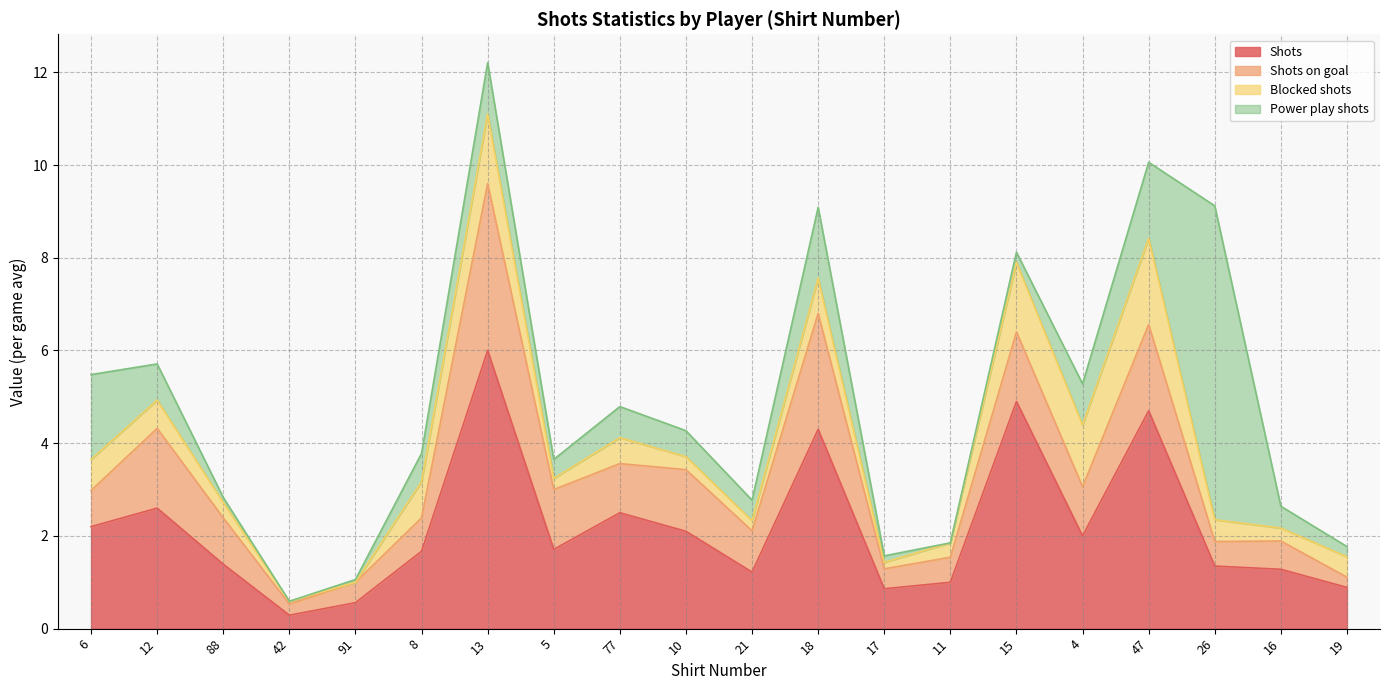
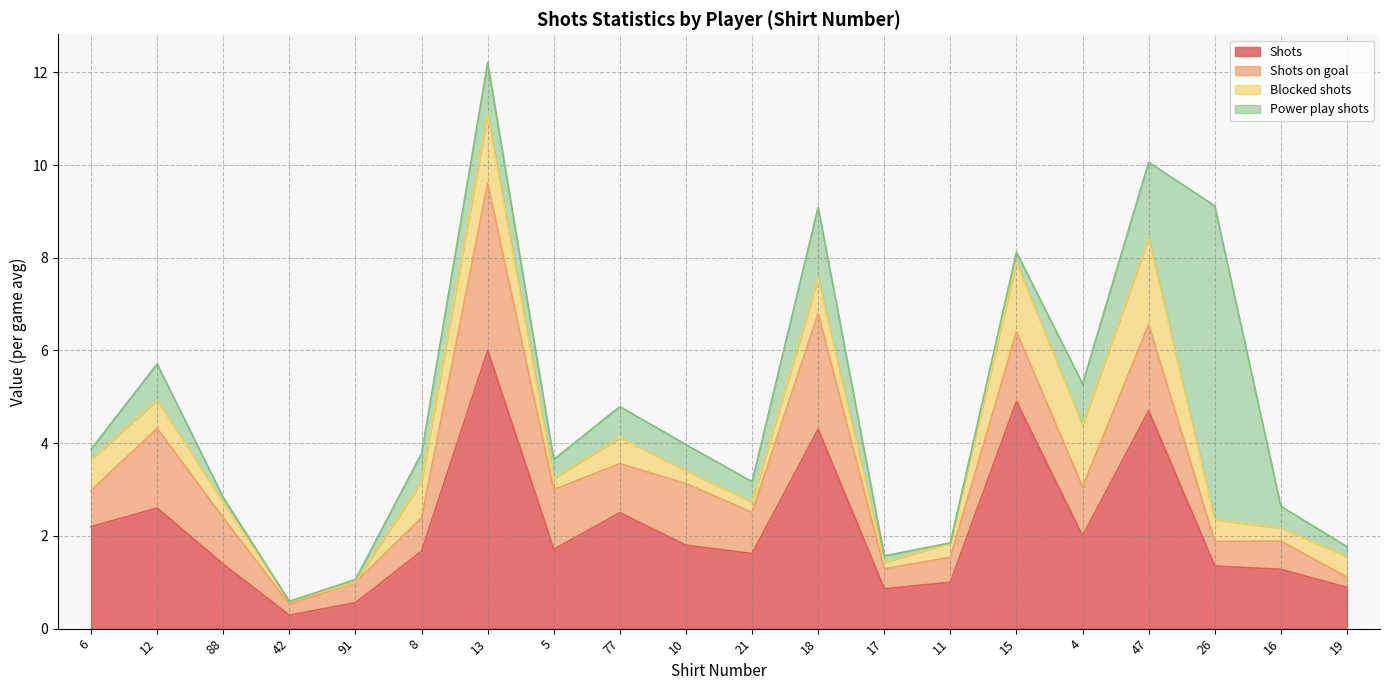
  {
    "Shots": {
      "6": 2.2,
      "12": 2.6,
      "88": 1.4,
      "42": 0.3,
      "91": 0.6,
      "8": 1.7,
      "13": 6.0,
      "5": 1.7,
      "77": 2.5,
-     "10": 2.1,
-     "21": 1.2,
+     "10": 1.8,
+     "21": 1.6,
      "18": 4.3,
      "17": 0.9,
      "11": 1.0,
      "15": 4.9,
      "4": 2.0,
      "47": 4.7,
      "26": 1.4,
      "16": 1.3,
      "19": 0.9
    },
    "Power play shots": {
-     "6": 1.8,
+     "6": 0.2,
      "12": 0.8,
      "88": 0.1,
      "91": 0.1,
      "8": 0.6,
      "13": 1.1,
      "5": 0.4,
      "77": 0.7,
      "10": 0.6,
      "21": 0.4,
      "18": 1.5,
      "17": 0.1,
      "15": 0.2,
      "4": 0.9,
      "47": 1.6,
      "26": 6.8,
      "16": 0.5,
      "19": 0.2
    }
  }
